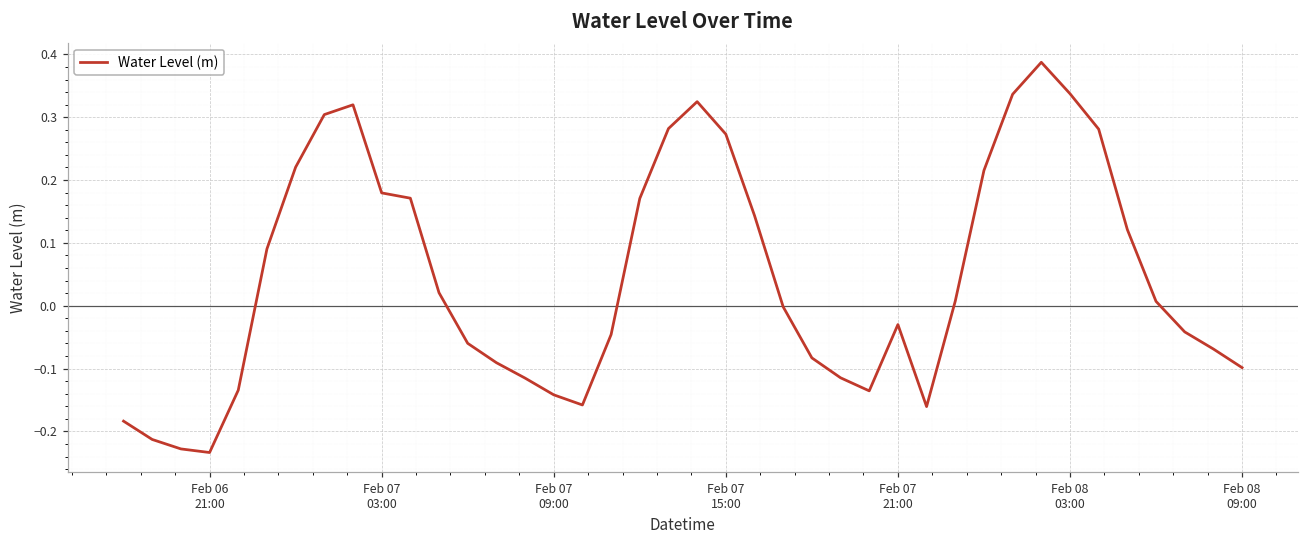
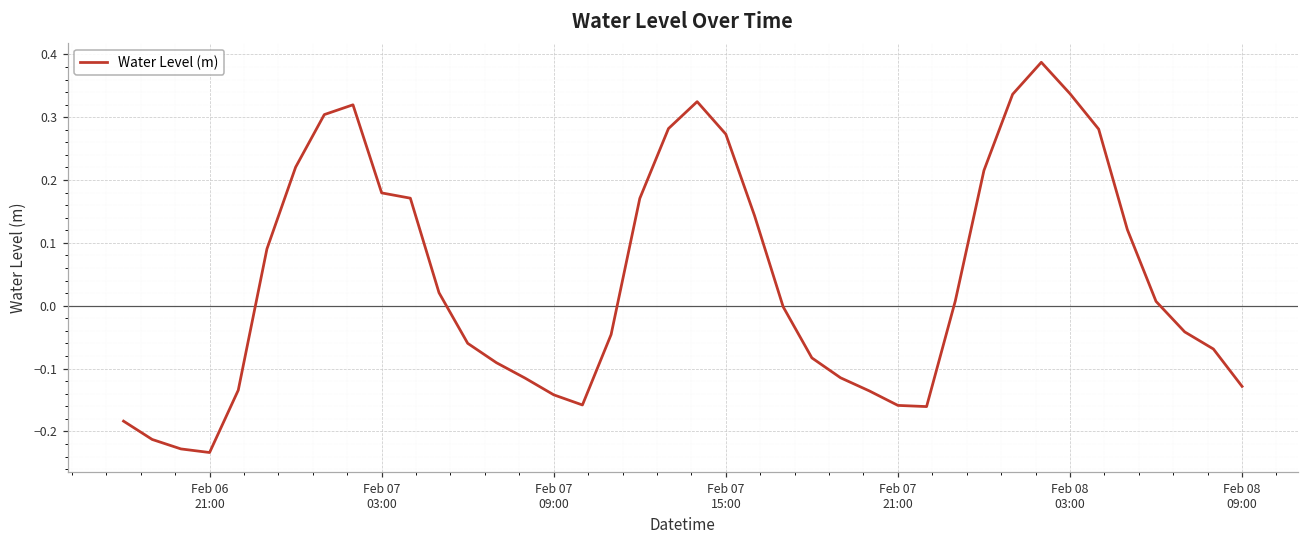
  {
    "Feb 06 21:00": -0.23,
    "Feb 07 03:00": 0.18,
    "Feb 07 09:00": -0.14,
    "Feb 07 15:00": 0.27,
-   "Feb 07 21:00": -0.03,
+   "Feb 07 21:00": -0.16,
    "Feb 08 03:00": 0.34,
-   "Feb 08 09:00": -0.10
+   "Feb 08 09:00": -0.13
  }
